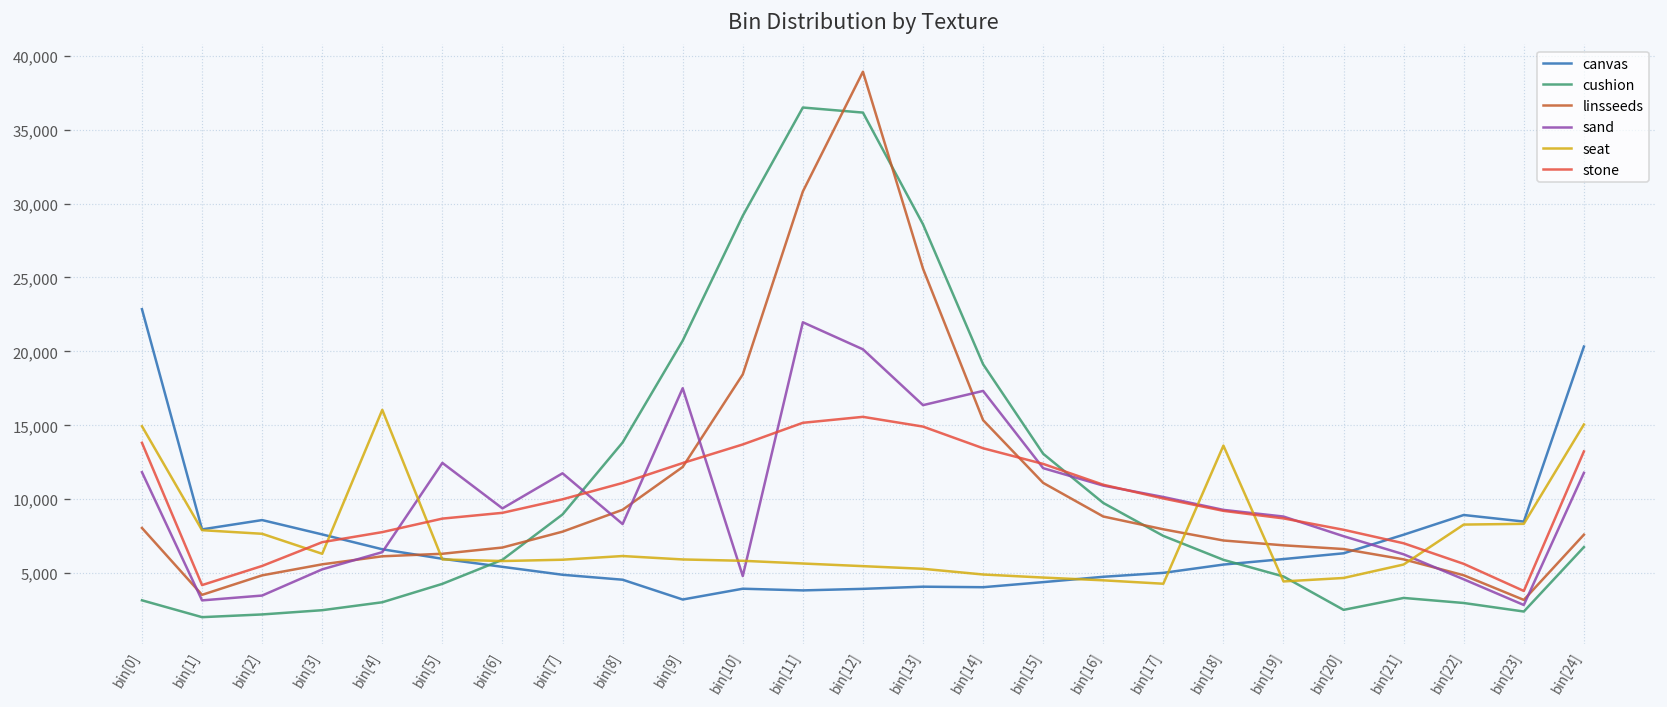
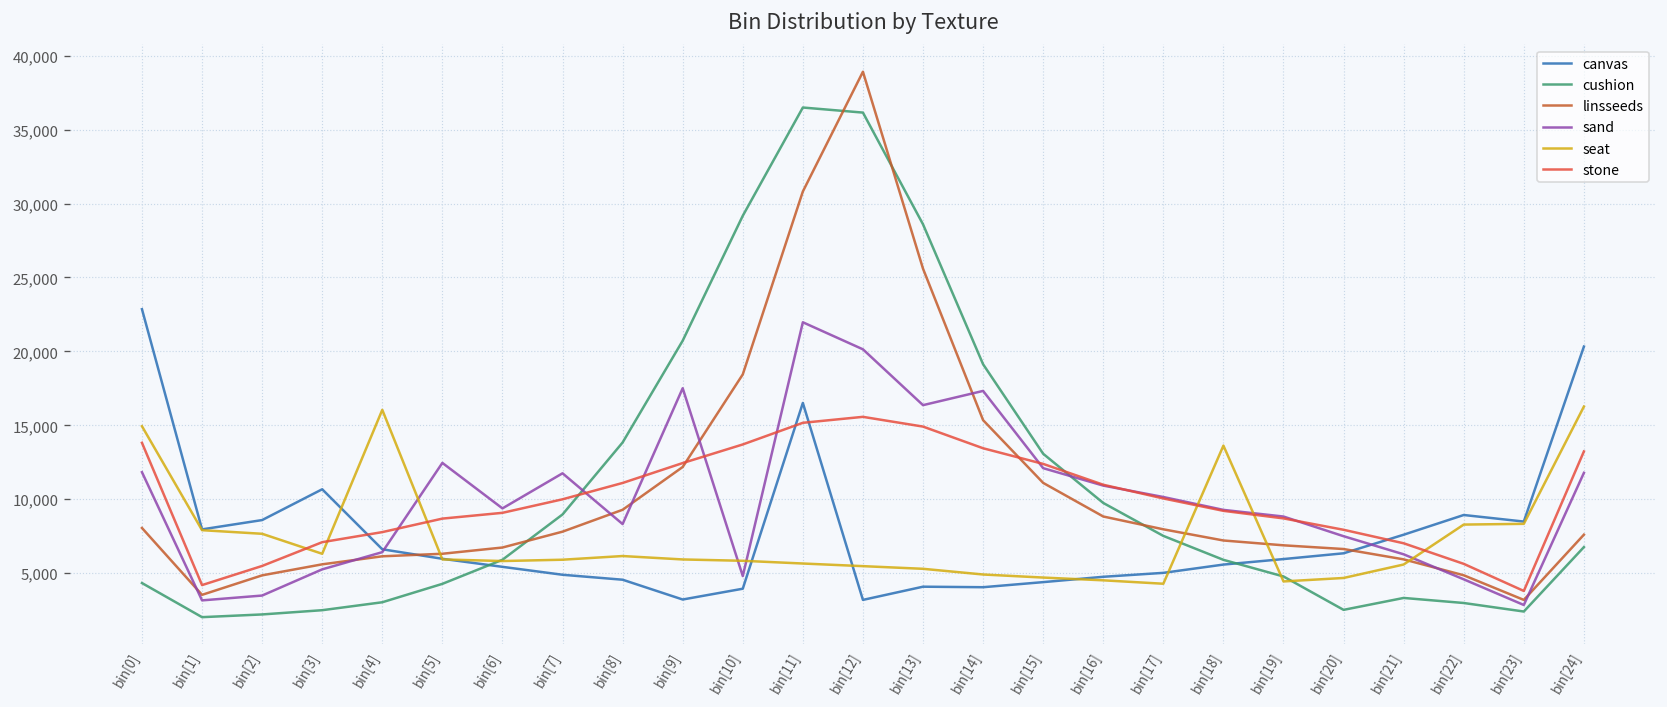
  {
    "canvas": {
      "bin[0]": "22,900",
      "bin[2]": "8,600",
-     "bin[3]": "7,600",
+     "bin[3]": "10,700",
      "bin[6]": "5,400",
      "bin[7]": "4,900",
      "bin[8]": "4,600",
      "bin[9]": "3,200",
      "bin[10]": "3,900",
-     "bin[11]": "3,800",
-     "bin[12]": "3,900",
+     "bin[11]": "16,500",
+     "bin[12]": "3,200",
      "bin[13]": "4,100",
      "bin[14]": "4,000",
      "bin[15]": "4,400",
      "bin[16]": "4,800",
      "bin[17]": "5,000",
      "bin[18]": "5,600",
      "bin[19]": "6,000",
      "bin[20]": "6,300",
      "bin[21]": "7,600",
      "bin[22]": "8,900",
      "bin[24]": "20,300"
    },
    "cushion": {
-     "bin[0]": "3,200",
+     "bin[0]": "4,300",
      "bin[1]": "2,000",
      "bin[2]": "2,200",
      "bin[3]": "2,500",
      "bin[4]": "3,000",
      "bin[5]": "4,300",
      "bin[7]": "9,000",
      "bin[8]": "13,800",
      "bin[9]": "20,700",
      "bin[10]": "29,200",
      "bin[11]": "36,500",
      "bin[12]": "36,200",
      "bin[13]": "28,600",
      "bin[14]": "19,100",
      "bin[15]": "13,100",
      "bin[16]": "9,700",
      "bin[17]": "7,500",
      "bin[18]": "5,900",
      "bin[19]": "4,800",
      "bin[20]": "2,500",
      "bin[21]": "3,300",
      "bin[22]": "3,000",
      "bin[23]": "2,400",
      "bin[24]": "6,800"
    },
    "sand": {
      "bin[0]": "11,800",
      "bin[1]": "3,200",
      "bin[2]": "3,500",
      "bin[3]": "5,300",
      "bin[5]": "12,500",
      "bin[6]": "9,400",
      "bin[7]": "11,800",
      "bin[8]": "8,300",
      "bin[9]": "17,500",
      "bin[10]": "4,800",
      "bin[11]": "22,000",
      "bin[12]": "20,100",
      "bin[13]": "16,400",
      "bin[14]": "17,300",
      "bin[15]": "12,100",
      "bin[20]": "7,500",
      "bin[21]": "6,300",
      "bin[22]": "4,600",
      "bin[23]": "2,800",
      "bin[24]": "11,800"
    },
    "seat": {
      "bin[0]": "14,900",
      "bin[2]": "7,700",
      "bin[3]": "6,300",
      "bin[4]": "16,000",
      "bin[7]": "5,900",
      "bin[8]": "6,200",
      "bin[9]": "5,900",
      "bin[10]": "5,800",
      "bin[11]": "5,700",
      "bin[12]": "5,500",
      "bin[13]": "5,300",
      "bin[14]": "4,900",
      "bin[15]": "4,700",
      "bin[16]": "4,500",
      "bin[17]": "4,300",
      "bin[18]": "13,600",
      "bin[19]": "4,400",
      "bin[20]": "4,700",
      "bin[21]": "5,600",
      "bin[22]": "8,300",
-     "bin[24]": "15,100"
+     "bin[24]": "16,300"
    }
  }
